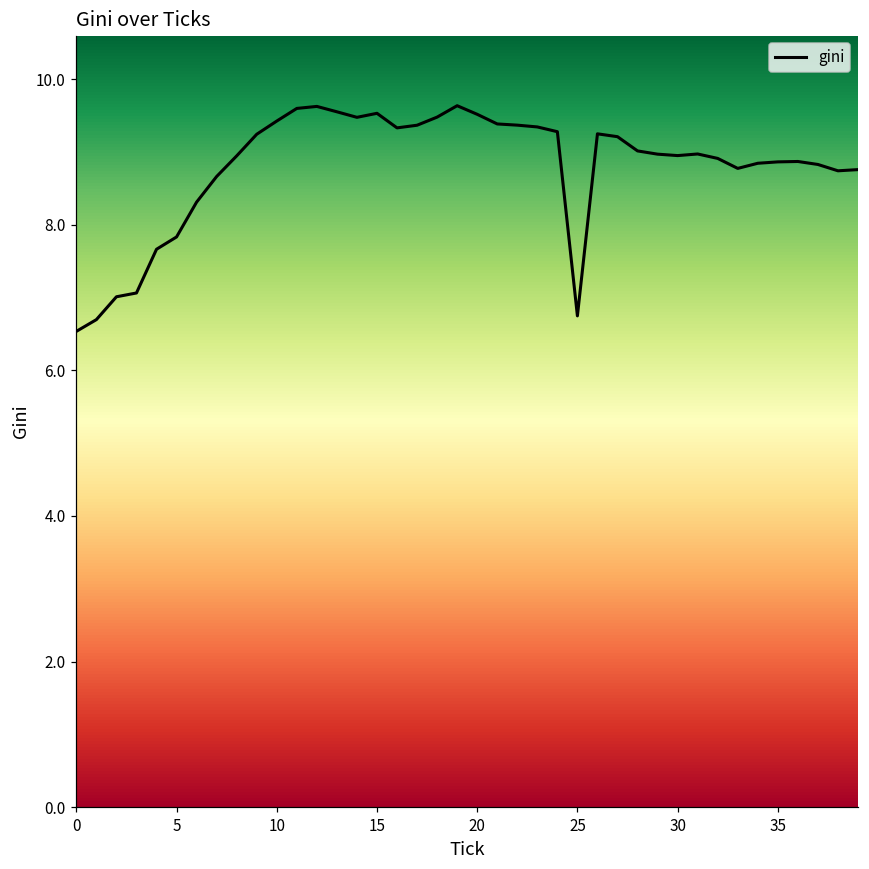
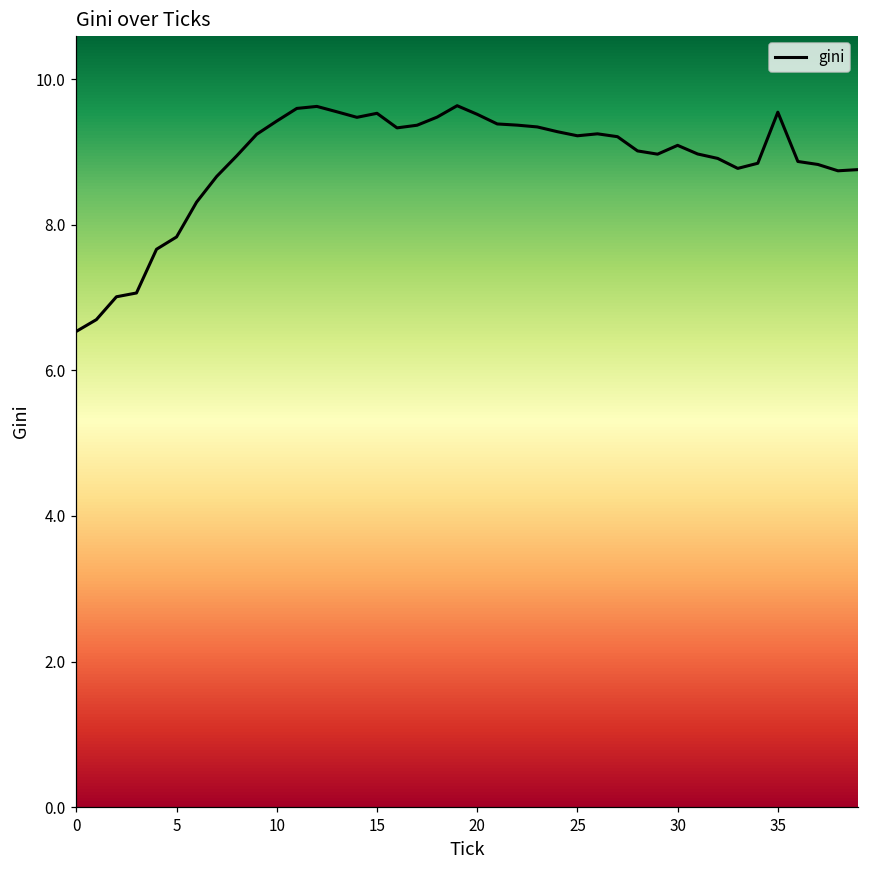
  {
    "0": 6.5,
    "5": 7.8,
    "10": 9.4,
    "15": 9.5,
    "20": 9.5,
-   "25": 6.7,
-   "30": 9.0,
-   "35": 8.9
+   "25": 9.2,
+   "30": 9.1,
+   "35": 9.5
  }
